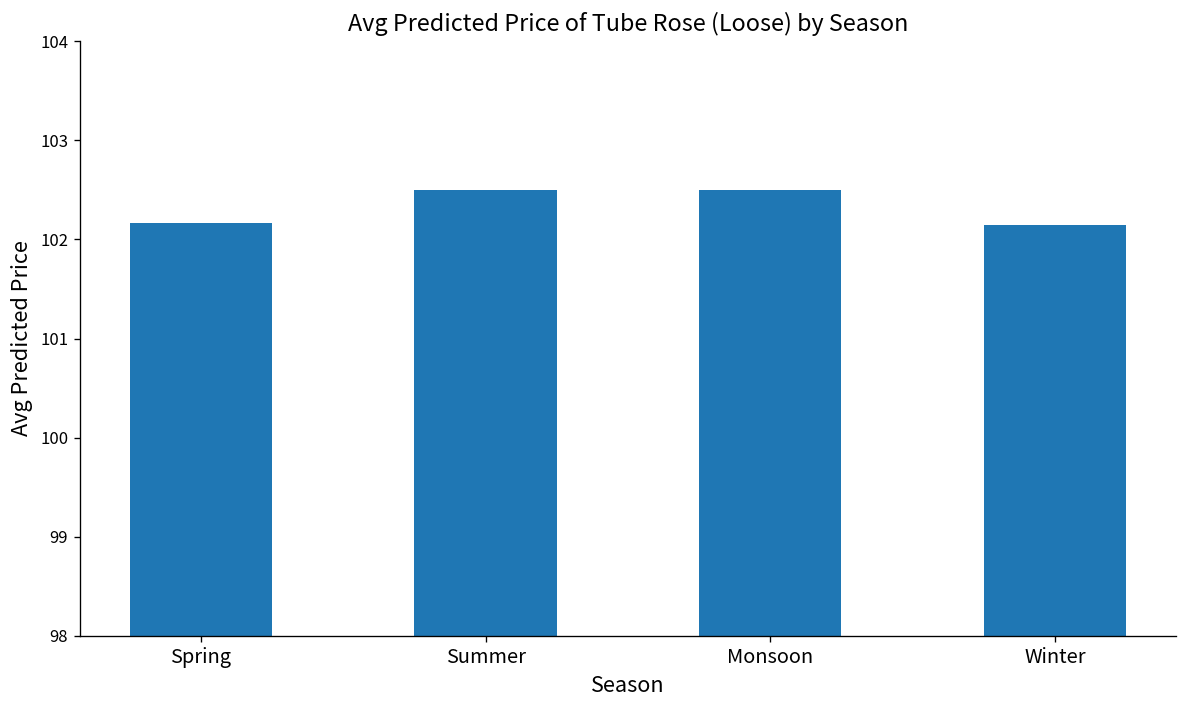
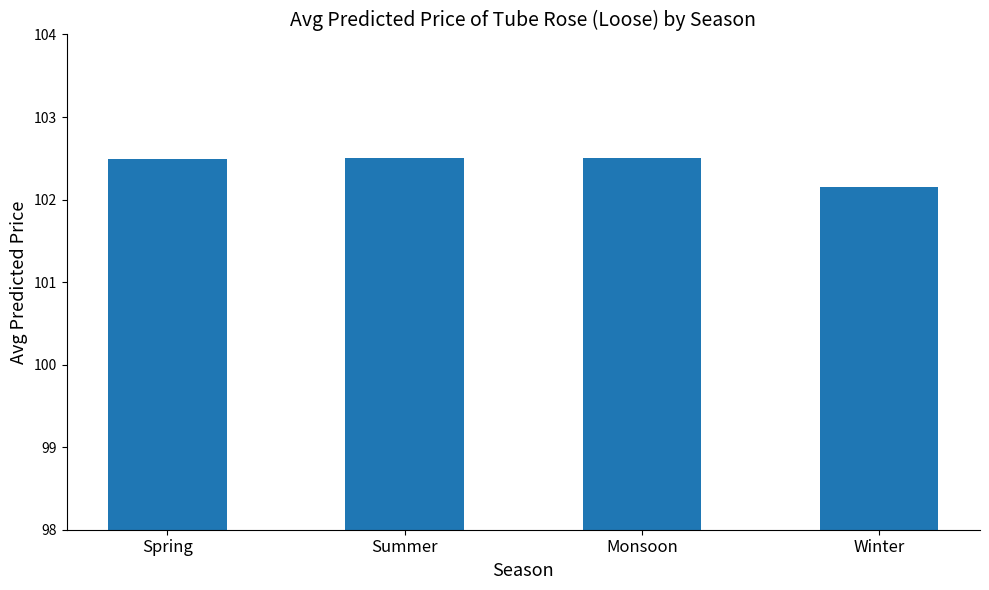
  {
-   "Spring": 102.2,
+   "Spring": 102.5,
    "Summer": 102.5,
    "Monsoon": 102.5,
    "Winter": 102.2
  }
